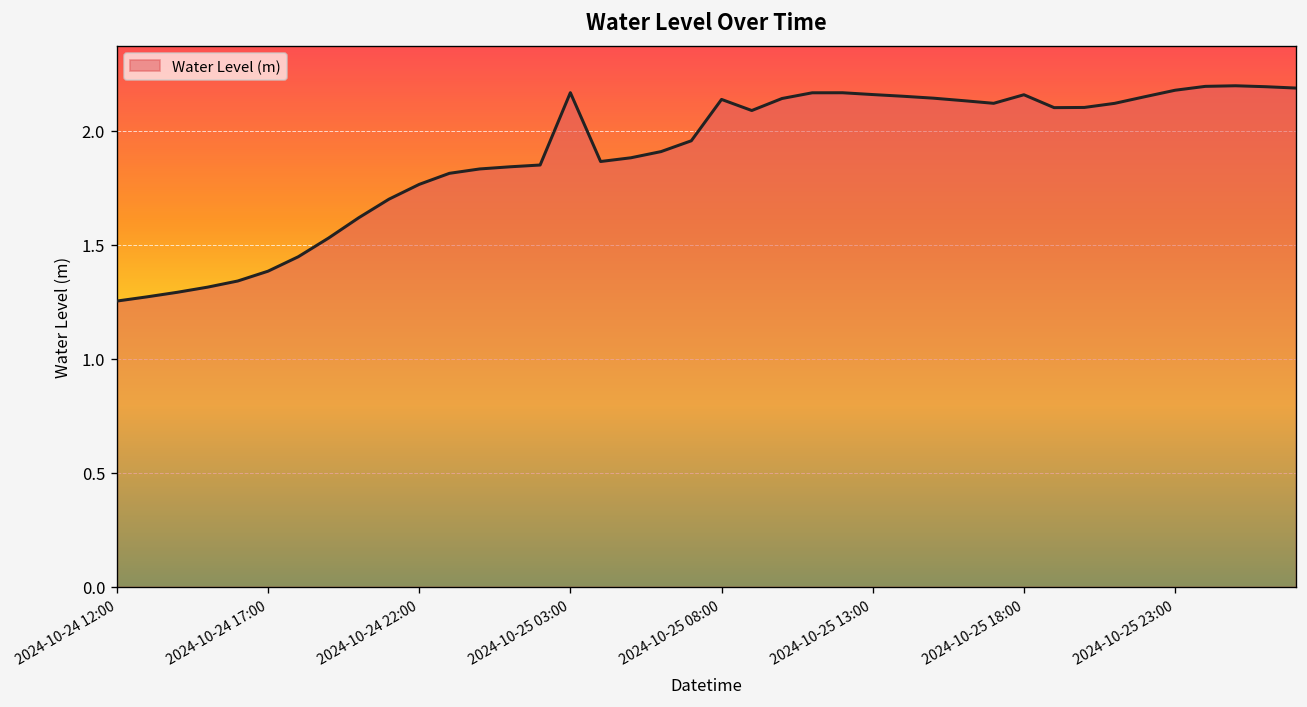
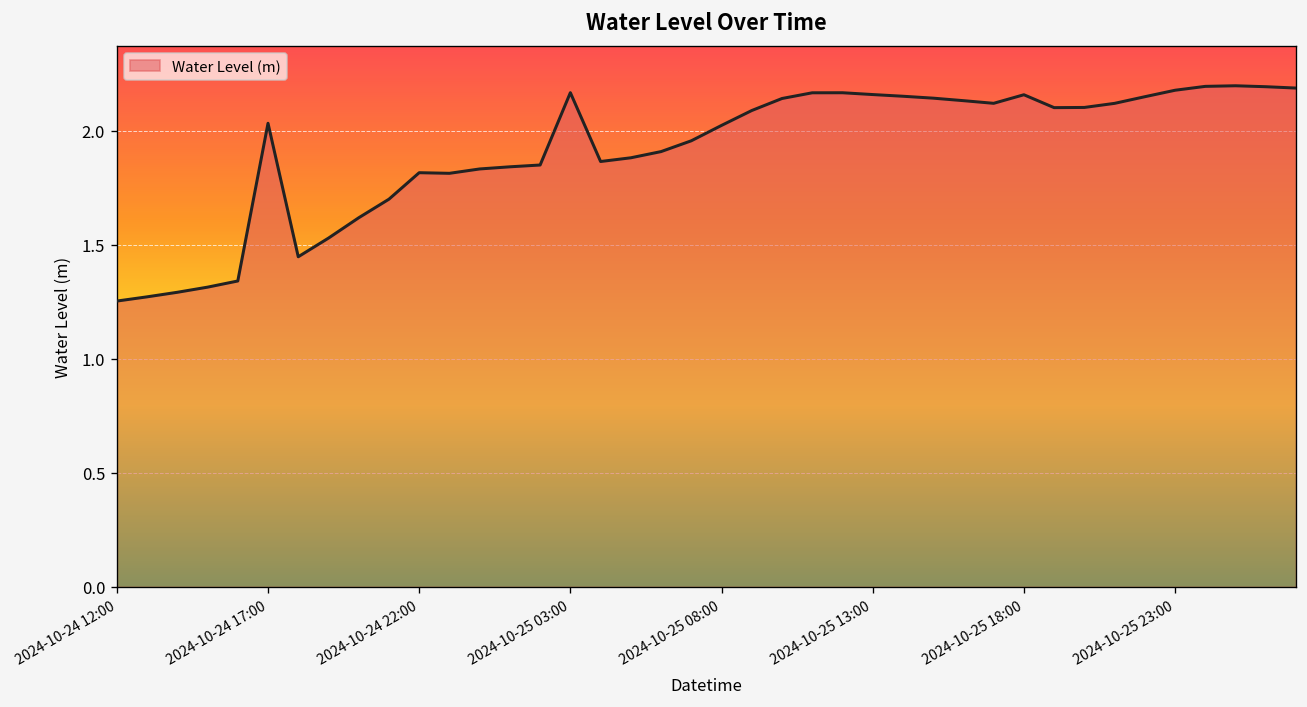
  {
    "2024-10-24 12:00": 1.25,
-   "2024-10-24 17:00": 1.38,
-   "2024-10-24 22:00": 1.76,
+   "2024-10-24 17:00": 2.03,
+   "2024-10-24 22:00": 1.82,
    "2024-10-25 03:00": 2.17,
-   "2024-10-25 08:00": 2.14,
+   "2024-10-25 08:00": 2.02,
    "2024-10-25 13:00": 2.16,
    "2024-10-25 18:00": 2.16,
    "2024-10-25 23:00": 2.18
  }
